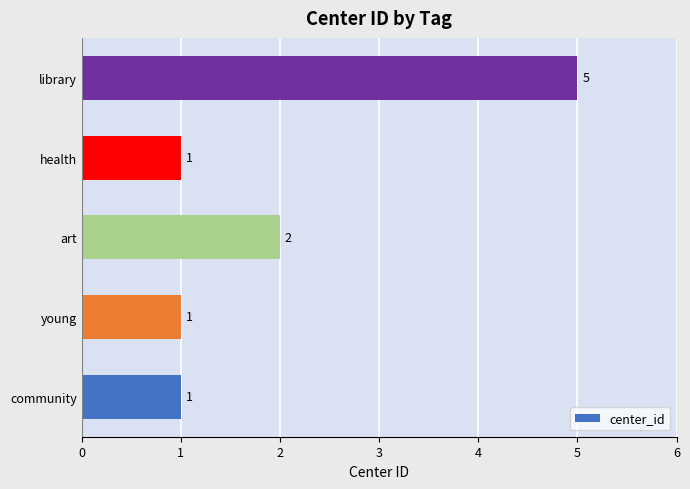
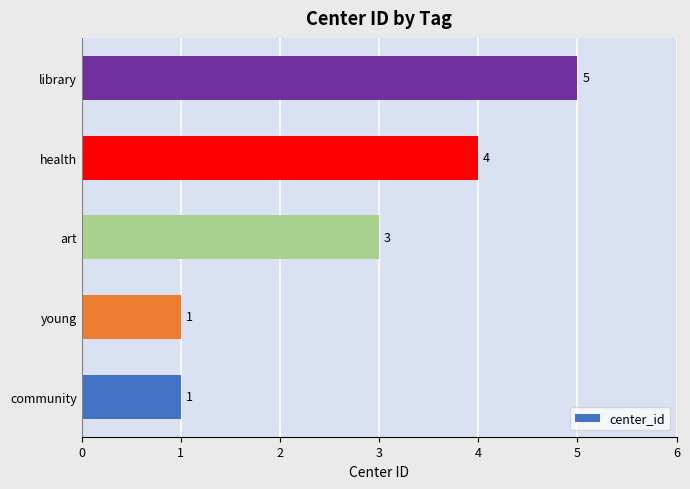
  {
    "library": 5,
-   "health": 1,
-   "art": 2,
+   "health": 4,
+   "art": 3,
    "young": 1,
    "community": 1
  }
